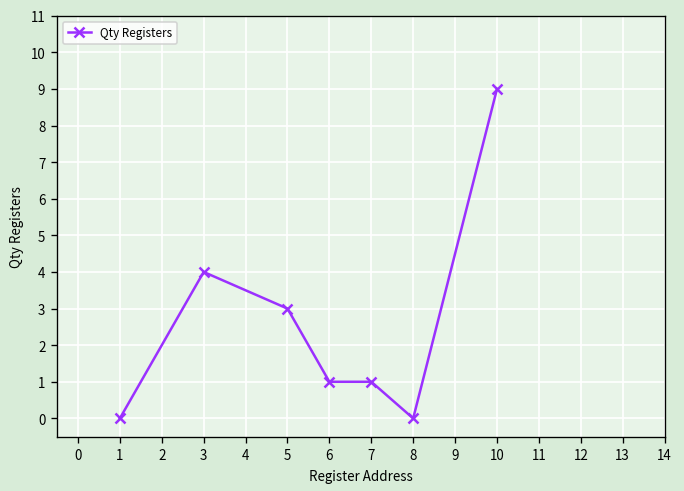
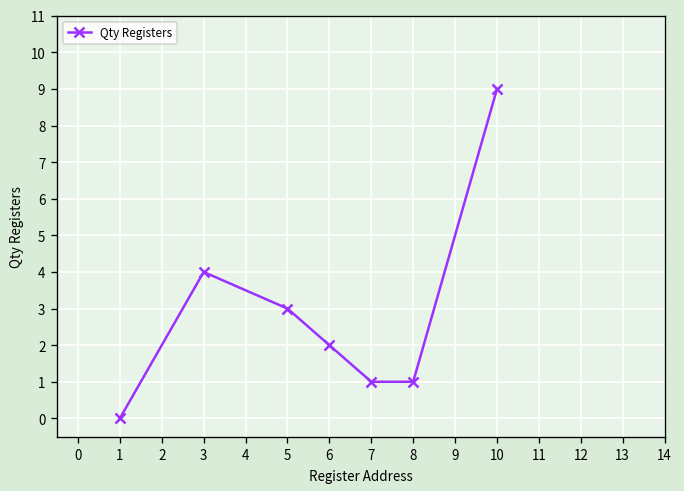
  {
    "1": 0,
    "3": 4,
    "5": 3,
-   "6": 1,
+   "6": 2,
    "7": 1,
-   "8": 0,
+   "8": 1,
    "10": 9
  }
